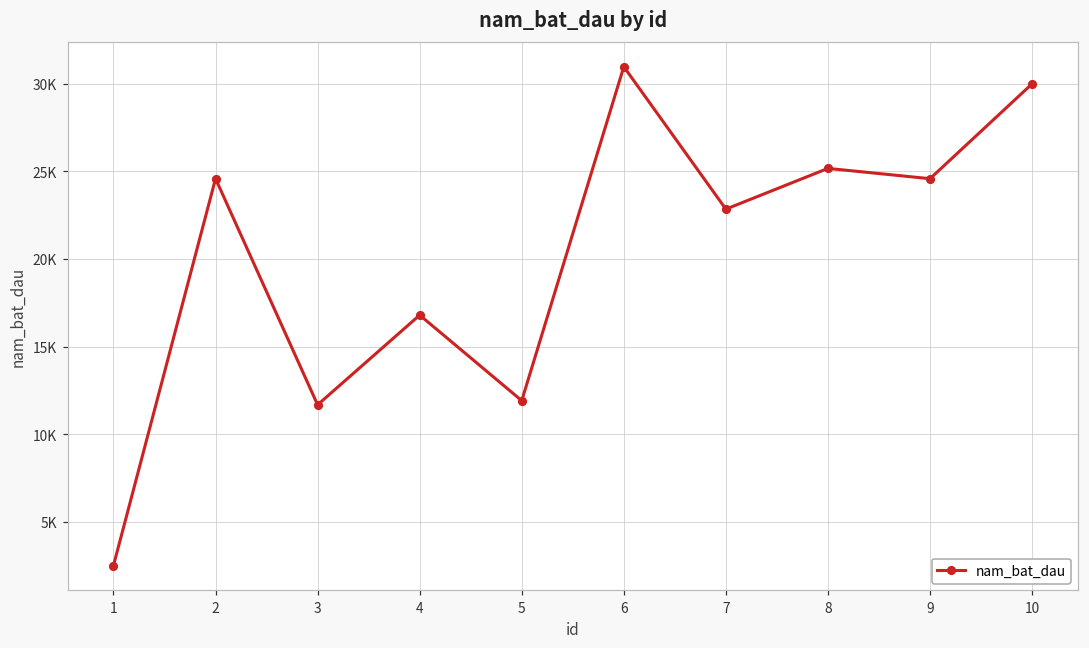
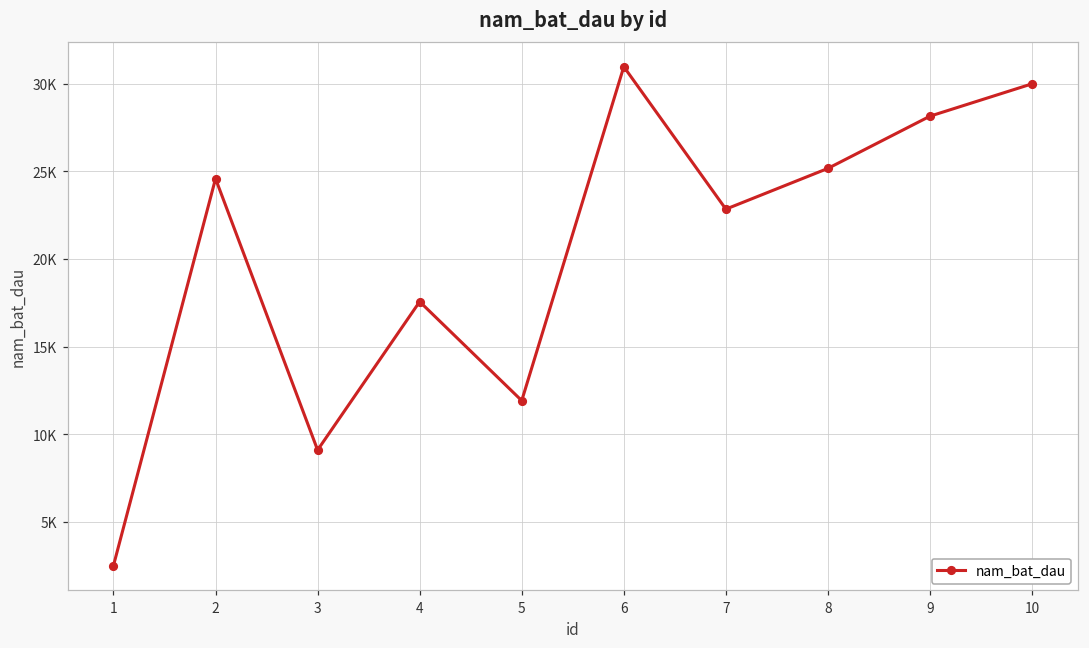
  {
    "1": 2500,
    "2": 24600,
-   "3": 11700,
-   "4": 16800,
+   "3": 9100,
+   "4": 17600,
    "5": 11900,
    "6": 31000,
    "7": 22800,
    "8": 25200,
-   "9": 24600,
+   "9": 28200,
    "10": 30000
  }
